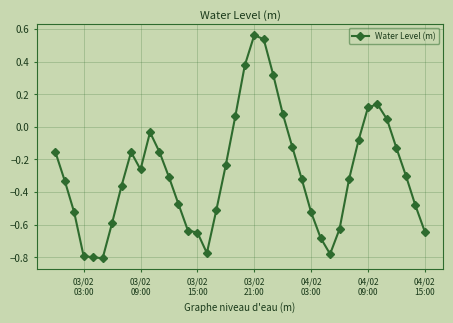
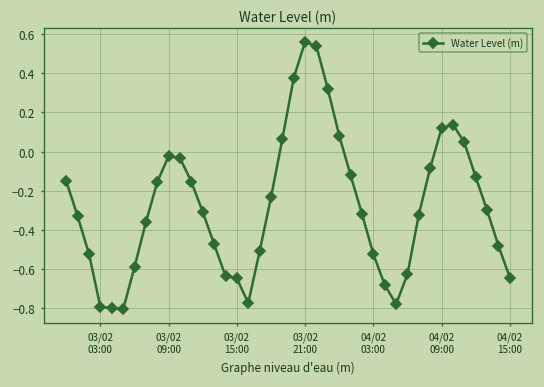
  {
    "03/02 03:00": -0.79,
-   "03/02 09:00": -0.26,
+   "03/02 09:00": -0.02,
    "03/02 15:00": -0.65,
    "03/02 21:00": 0.56,
    "04/02 03:00": -0.52,
    "04/02 09:00": 0.12,
    "04/02 15:00": -0.64
  }
